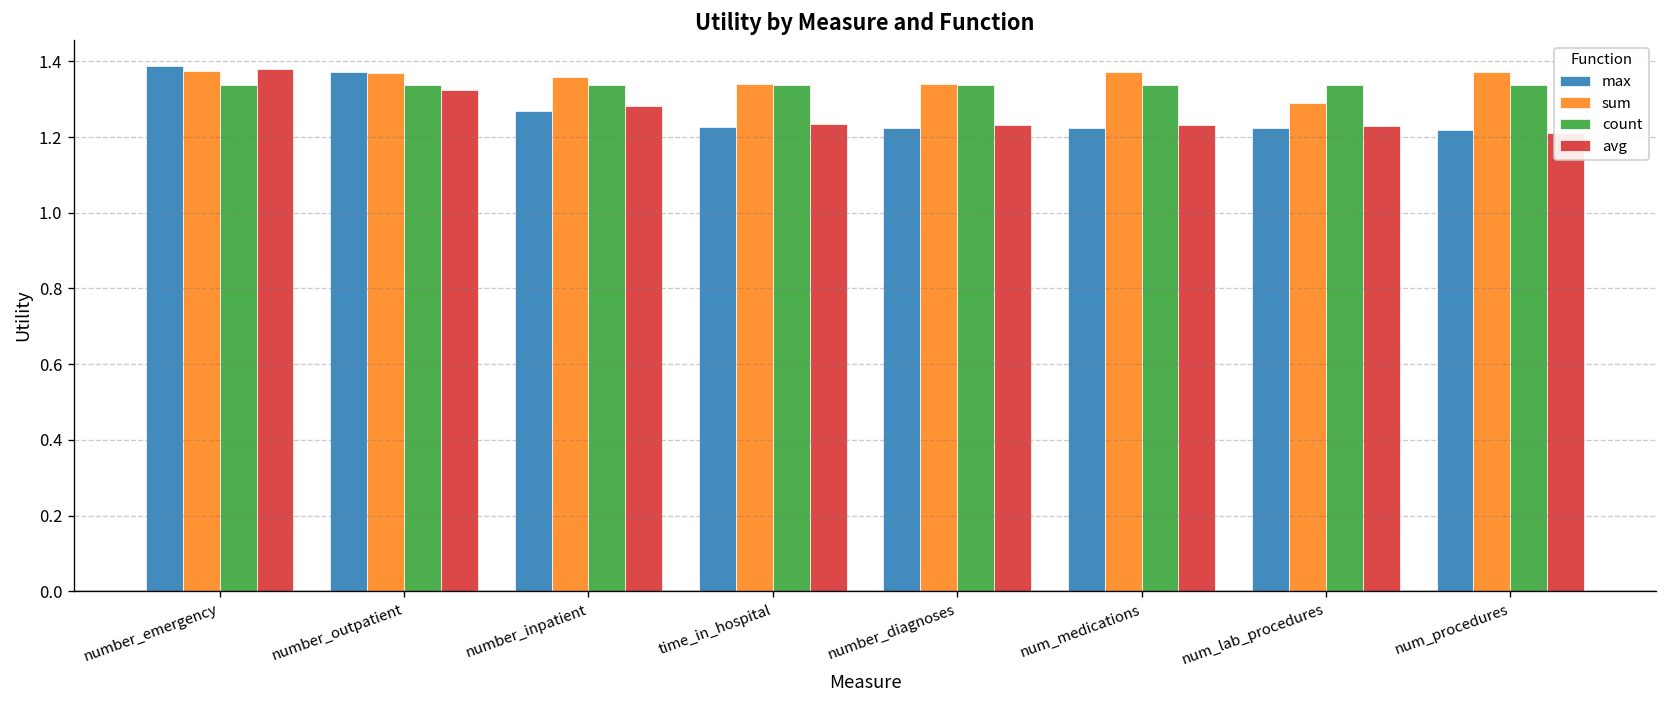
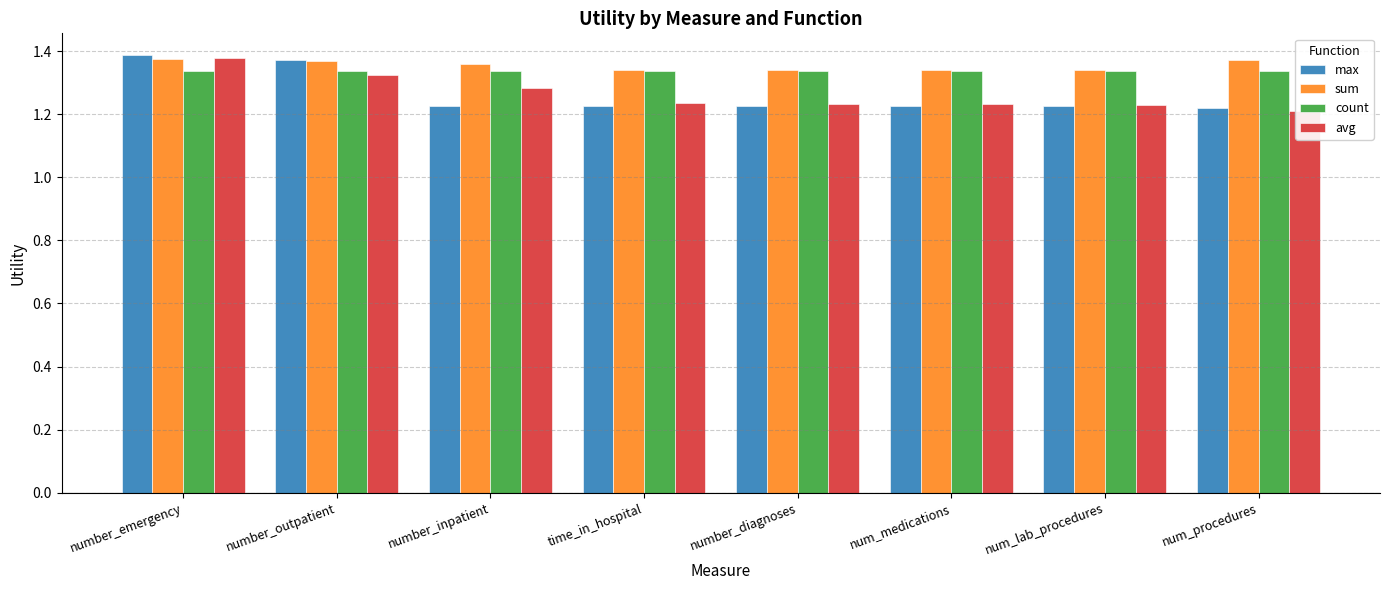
  {
    "max": {
      "number_emergency": 1.39,
      "number_outpatient": 1.37,
-     "number_inpatient": 1.27,
+     "number_inpatient": 1.23,
      "time_in_hospital": 1.23,
      "number_diagnoses": 1.22,
      "num_medications": 1.22,
      "num_lab_procedures": 1.22,
      "num_procedures": 1.22
    },
    "sum": {
      "number_emergency": 1.37,
      "number_outpatient": 1.37,
      "number_inpatient": 1.36,
      "time_in_hospital": 1.34,
      "number_diagnoses": 1.34,
-     "num_medications": 1.37,
-     "num_lab_procedures": 1.29,
+     "num_medications": 1.34,
+     "num_lab_procedures": 1.34,
      "num_procedures": 1.37
    },
    "count": {
      "number_emergency": 1.34,
      "number_outpatient": 1.34,
      "number_inpatient": 1.34,
      "time_in_hospital": 1.34,
      "number_diagnoses": 1.34,
      "num_medications": 1.34,
      "num_lab_procedures": 1.34,
      "num_procedures": 1.34
    },
    "avg": {
      "number_emergency": 1.38,
      "number_outpatient": 1.32,
      "number_inpatient": 1.28,
      "time_in_hospital": 1.24,
      "number_diagnoses": 1.23,
      "num_medications": 1.23,
      "num_lab_procedures": 1.23
    }
  }
